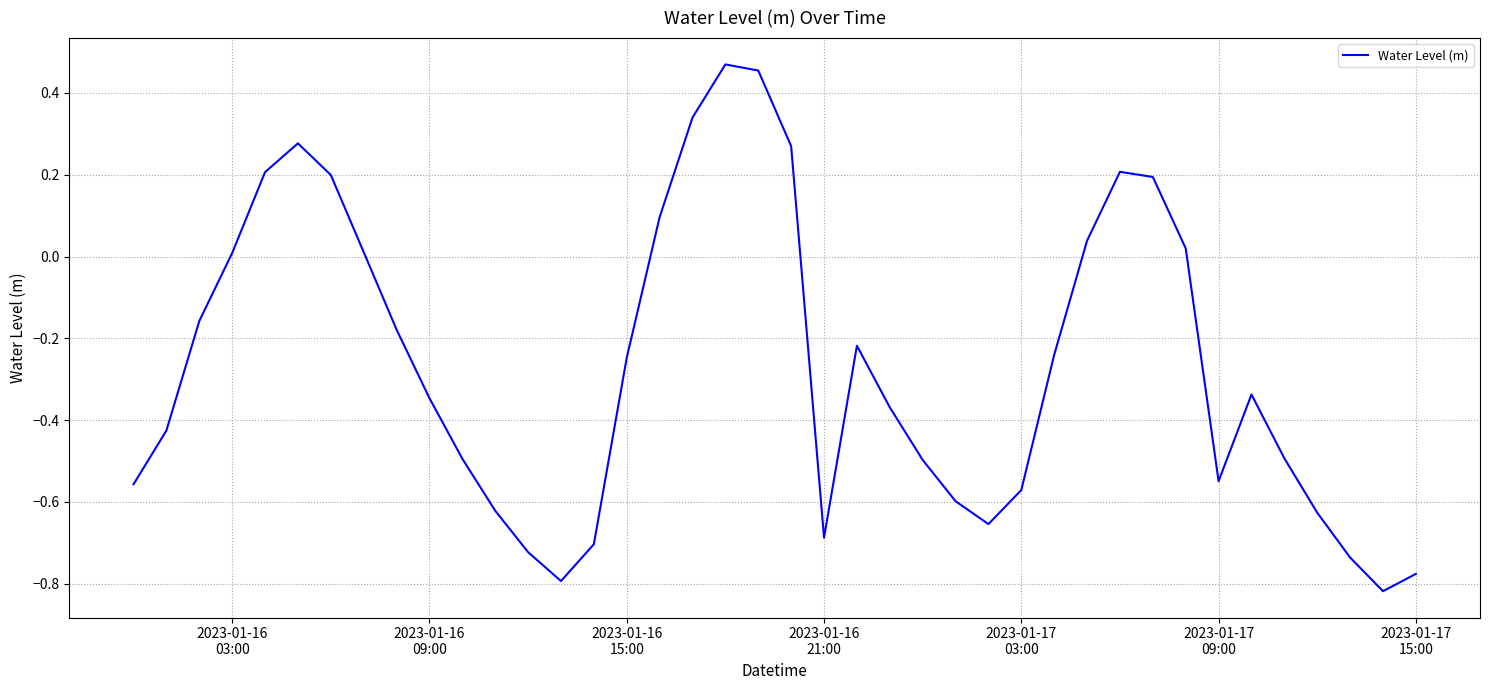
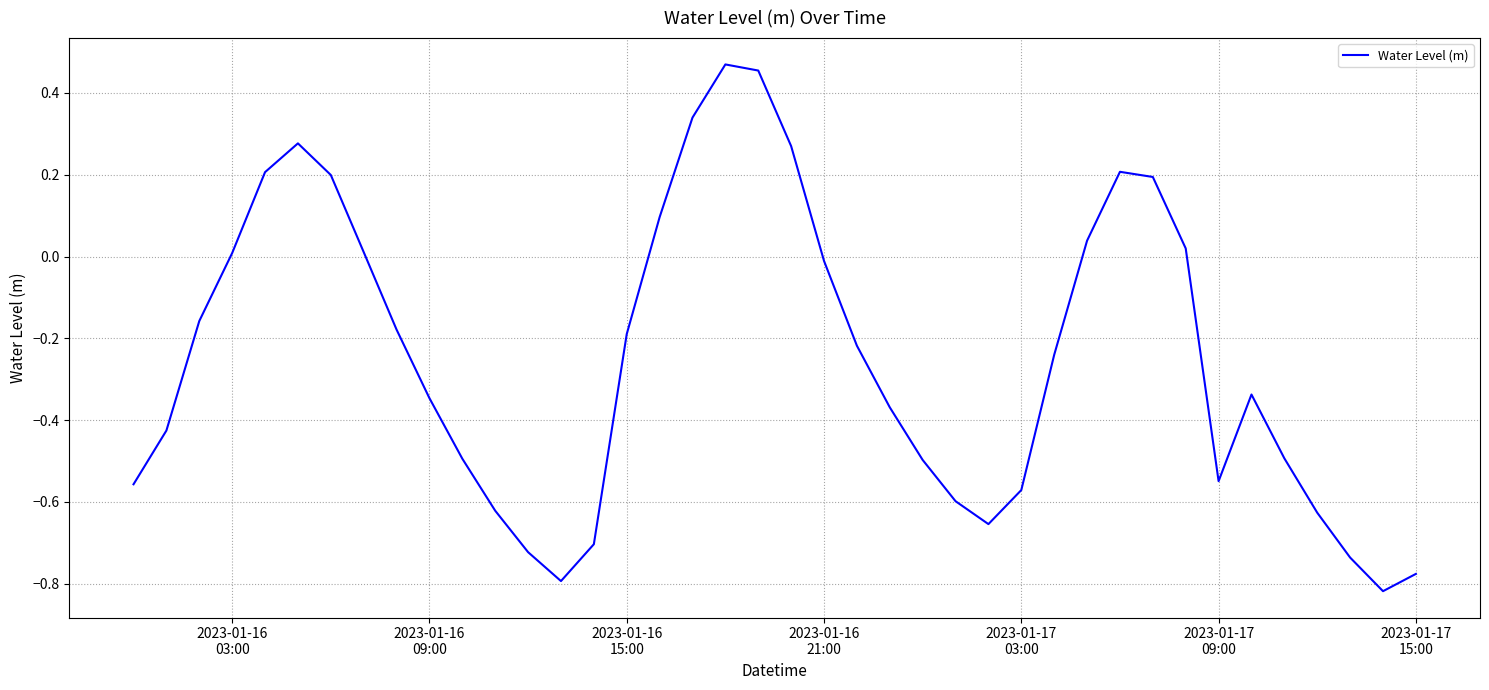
  {
    "2023-01-16 03:00": 0.01,
    "2023-01-16 09:00": -0.35,
-   "2023-01-16 15:00": -0.25,
-   "2023-01-16 21:00": -0.69,
+   "2023-01-16 15:00": -0.19,
+   "2023-01-16 21:00": -0.01,
    "2023-01-17 03:00": -0.57,
    "2023-01-17 09:00": -0.55,
    "2023-01-17 15:00": -0.78
  }
